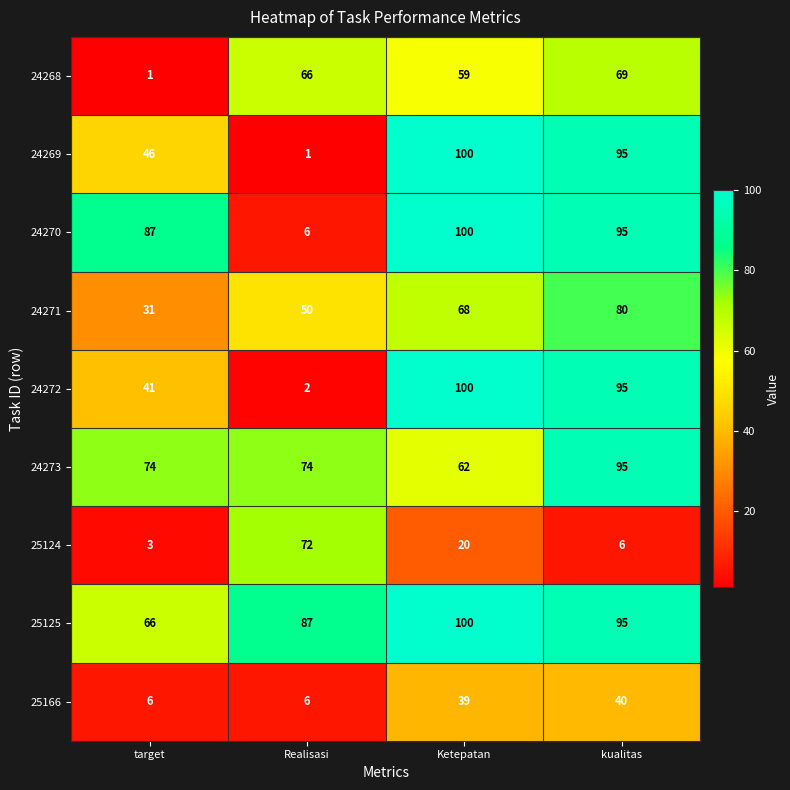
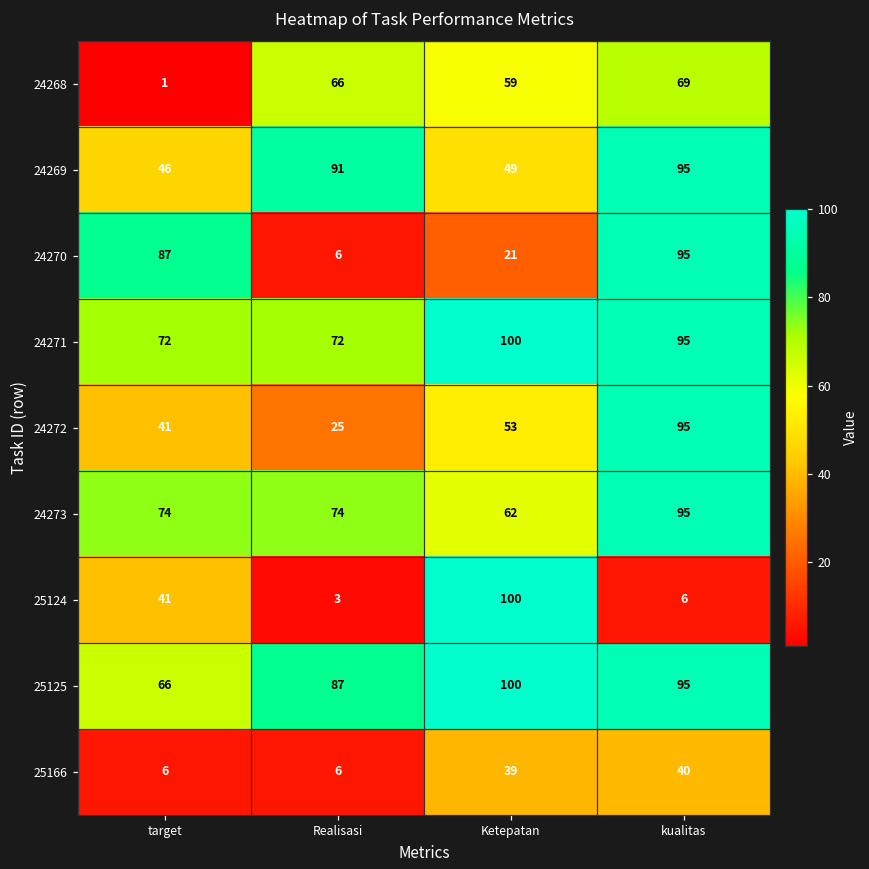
  {
    "24268": {
      "target": 1,
      "Realisasi": 66,
      "Ketepatan": 59,
      "kualitas": 69
    },
    "24269": {
      "target": 46,
-     "Realisasi": 1,
-     "Ketepatan": 100,
+     "Realisasi": 91,
+     "Ketepatan": 49,
      "kualitas": 95
    },
    "24270": {
      "target": 87,
      "Realisasi": 6,
-     "Ketepatan": 100,
+     "Ketepatan": 21,
      "kualitas": 95
    },
    "24271": {
-     "target": 31,
-     "Realisasi": 50,
-     "Ketepatan": 68,
-     "kualitas": 80
+     "target": 72,
+     "Realisasi": 72,
+     "Ketepatan": 100,
+     "kualitas": 95
    },
    "24272": {
      "target": 41,
-     "Realisasi": 2,
-     "Ketepatan": 100,
+     "Realisasi": 25,
+     "Ketepatan": 53,
      "kualitas": 95
    },
    "24273": {
      "target": 74,
      "Realisasi": 74,
      "Ketepatan": 62,
      "kualitas": 95
    },
    "25124": {
-     "target": 3,
-     "Realisasi": 72,
-     "Ketepatan": 20,
+     "target": 41,
+     "Realisasi": 3,
+     "Ketepatan": 100,
      "kualitas": 6
    },
    "25125": {
      "target": 66,
      "Realisasi": 87,
      "Ketepatan": 100,
      "kualitas": 95
    },
    "25166": {
      "target": 6,
      "Realisasi": 6,
      "Ketepatan": 39,
      "kualitas": 40
    }
  }
